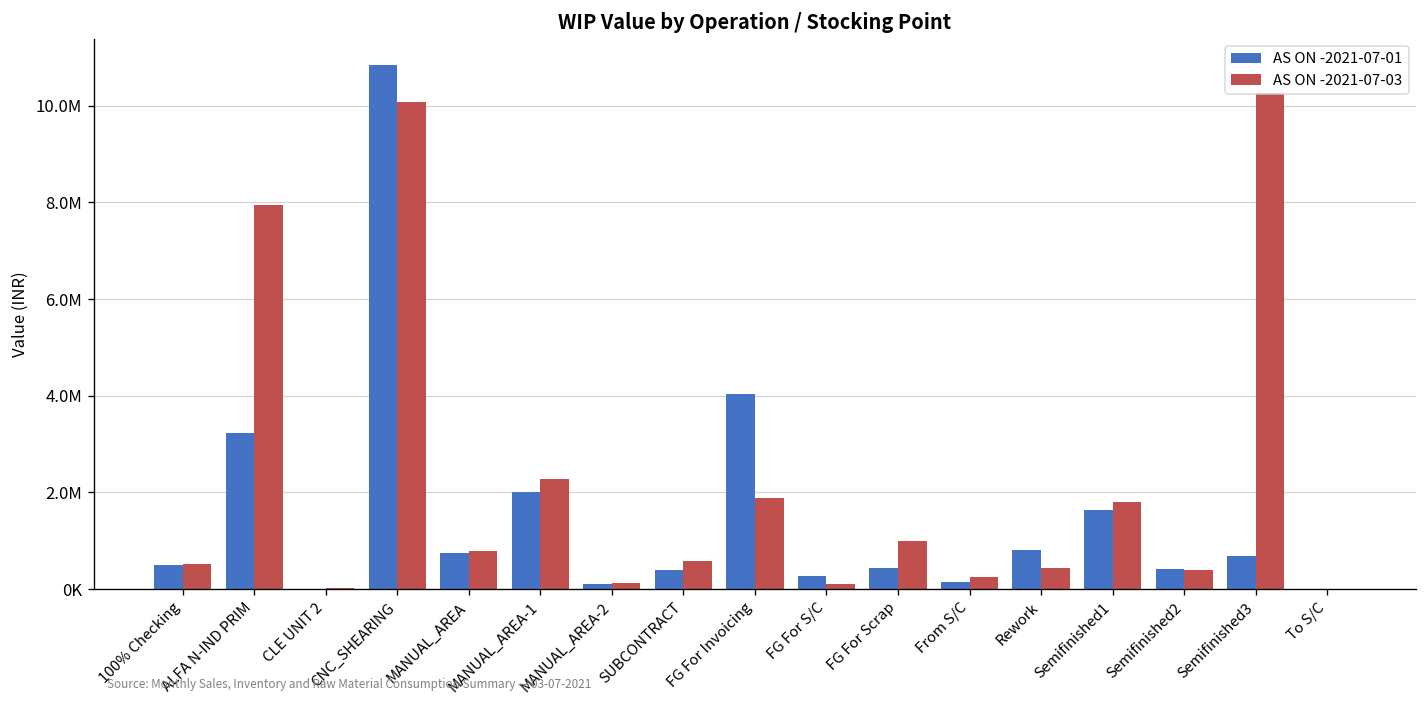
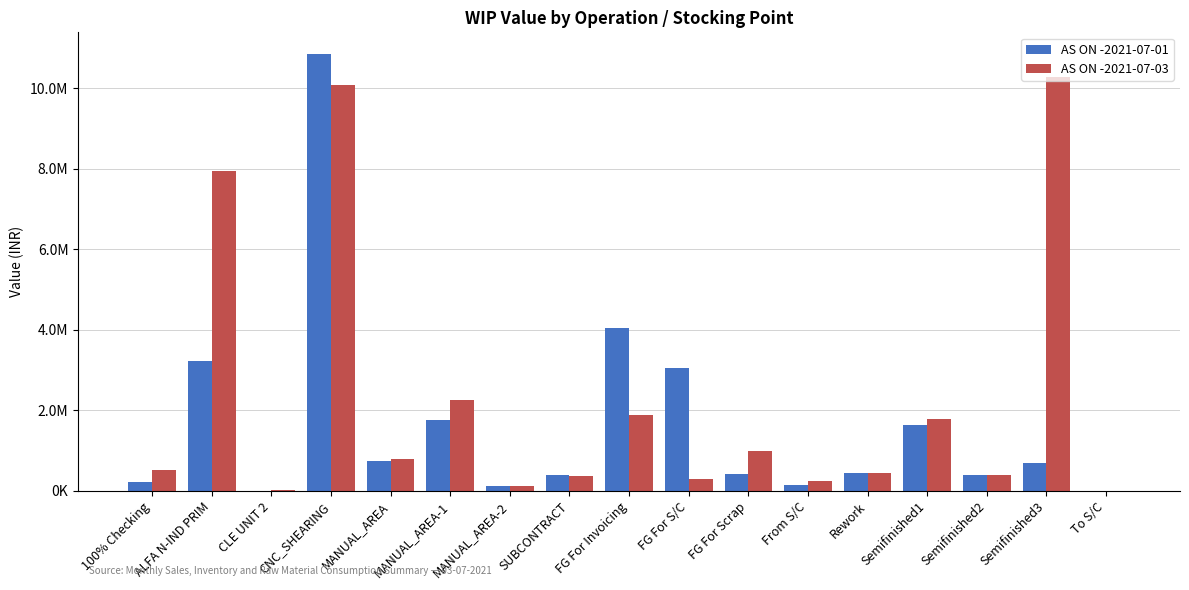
  {
    "AS ON -2021-07-01": {
-     "100% Checking": 500000,
+     "100% Checking": 200000,
      "ALFA N-IND PRIM": 3200000,
      "CNC_SHEARING": 10800000,
      "MANUAL_AREA": 700000,
-     "MANUAL_AREA-1": 2000000,
+     "MANUAL_AREA-1": 1800000,
      "MANUAL_AREA-2": 100000,
      "SUBCONTRACT": 400000,
      "FG For Invoicing": 4000000,
-     "FG For S/C": 300000,
+     "FG For S/C": 3000000,
      "FG For Scrap": 400000,
      "From S/C": 100000,
-     "Rework": 800000,
+     "Rework": 400000,
      "Semifinished1": 1600000,
      "Semifinished2": 400000,
      "Semifinished3": 700000
    },
    "AS ON -2021-07-03": {
      "100% Checking": 500000,
      "ALFA N-IND PRIM": 7900000,
      "CNC_SHEARING": 10100000,
      "MANUAL_AREA": 800000,
      "MANUAL_AREA-1": 2300000,
      "MANUAL_AREA-2": 100000,
-     "SUBCONTRACT": 600000,
+     "SUBCONTRACT": 400000,
      "FG For Invoicing": 1900000,
-     "FG For S/C": 100000,
+     "FG For S/C": 300000,
      "FG For Scrap": 1000000,
      "From S/C": 200000,
      "Rework": 400000,
      "Semifinished1": 1800000,
      "Semifinished2": 400000
    }
  }
